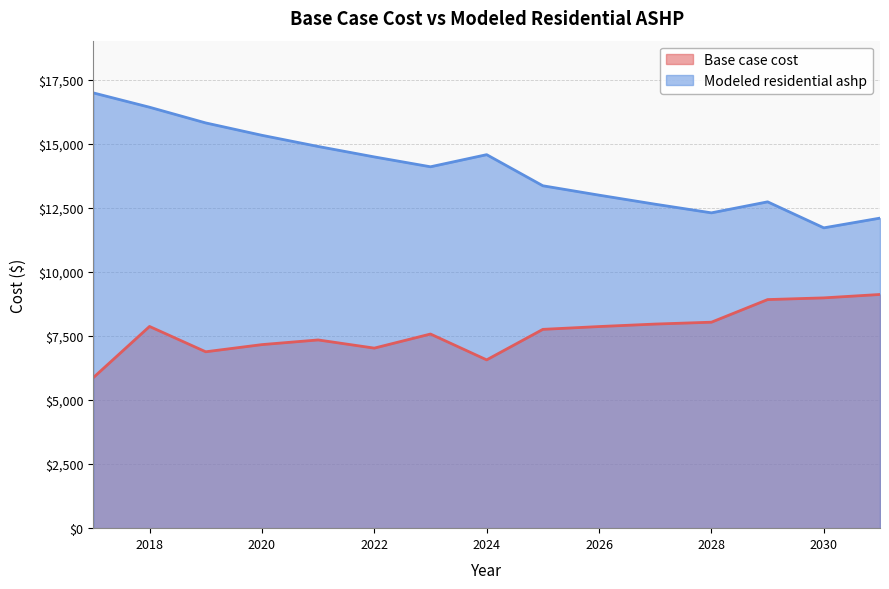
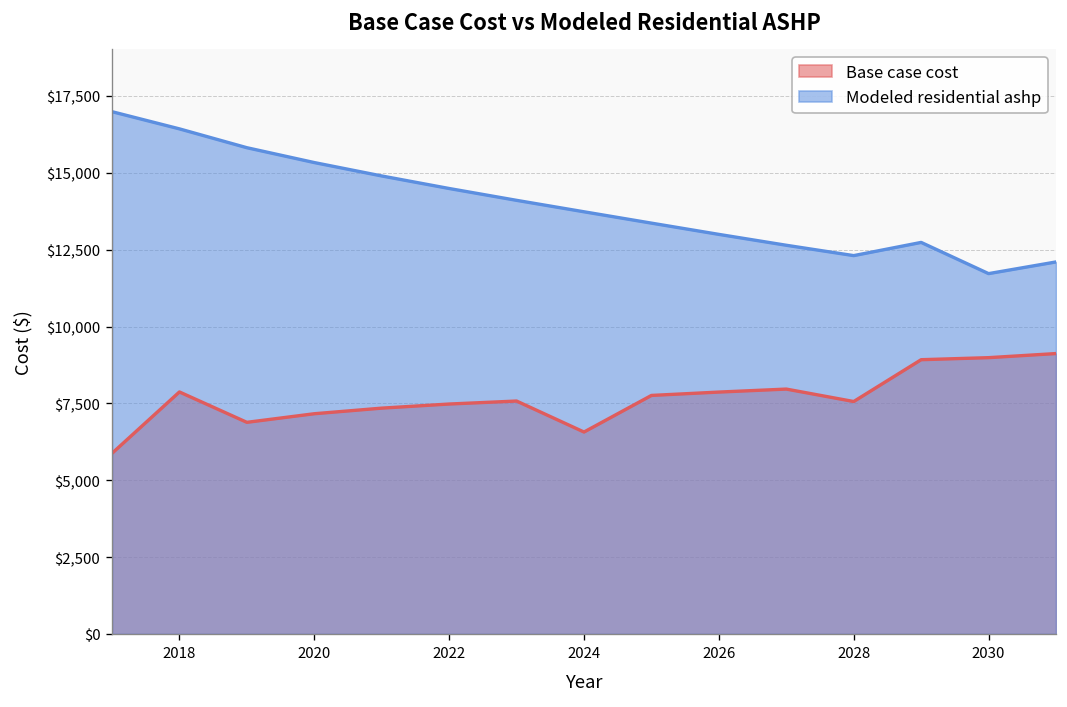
  {
    "Base case cost": {
      "2018": "$7,900",
      "2020": "$7,200",
-     "2022": "$7,000",
+     "2022": "$7,500",
      "2024": "$6,600",
      "2026": "$7,900",
-     "2028": "$8,000",
+     "2028": "$7,600",
      "2030": "$9,000"
    },
    "Modeled residential ashp": {
      "2018": "$16,400",
      "2020": "$15,300",
      "2022": "$14,500",
-     "2024": "$14,600",
+     "2024": "$13,700",
      "2026": "$13,000",
      "2028": "$12,300",
      "2030": "$11,700"
    }
  }
